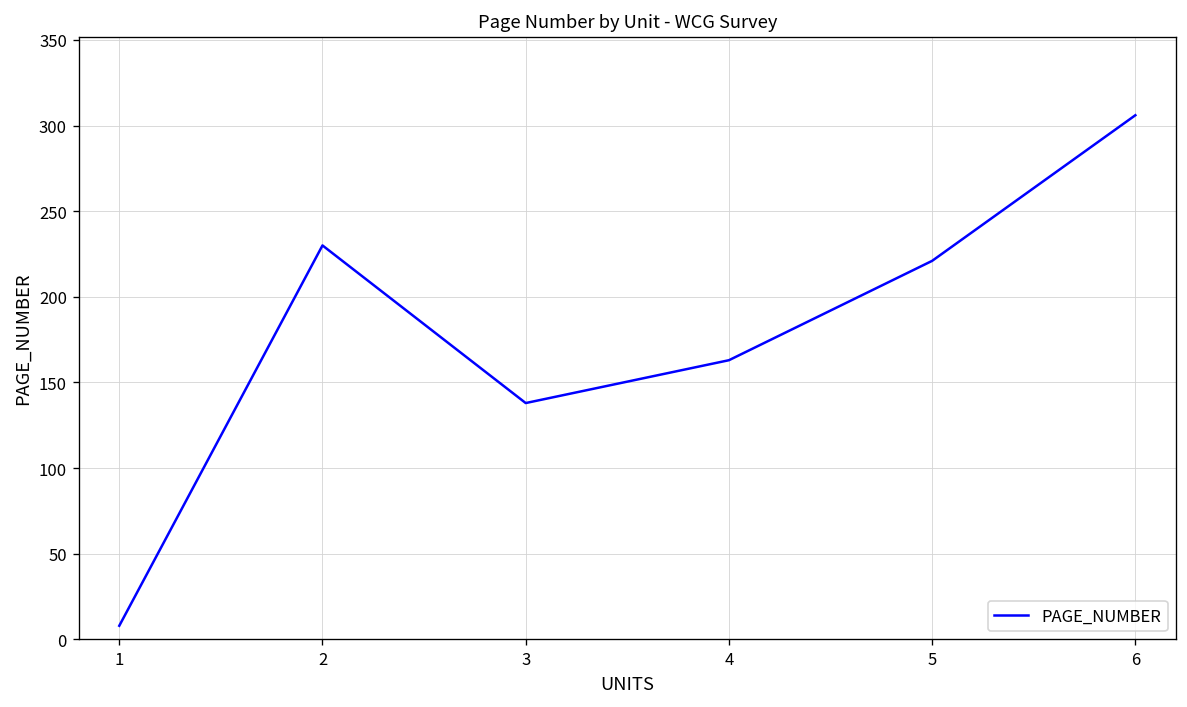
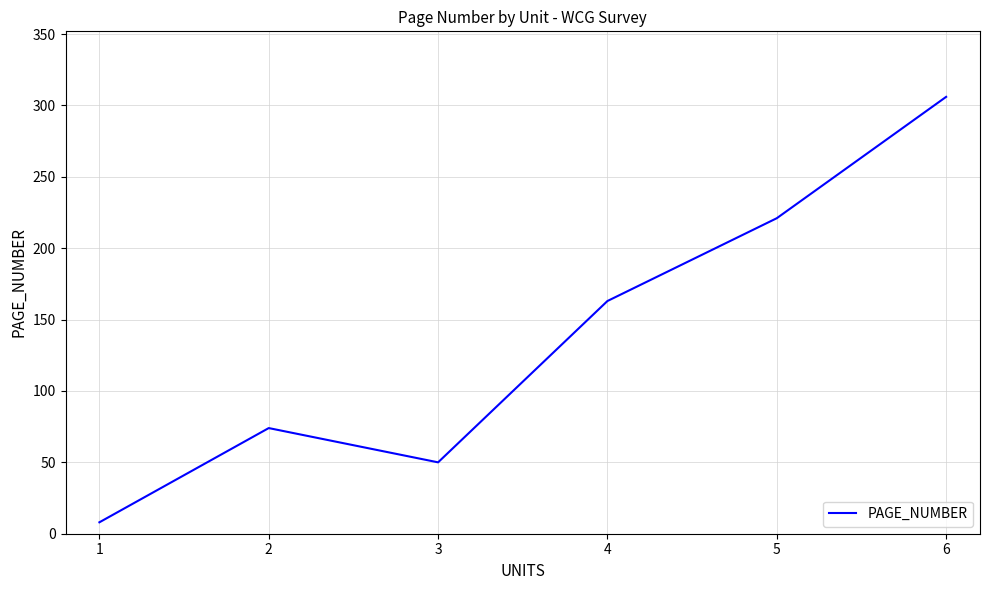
  {
    "1": 8,
-   "2": 230,
-   "3": 138,
+   "2": 74,
+   "3": 50,
    "4": 163,
    "5": 221,
    "6": 306
  }
